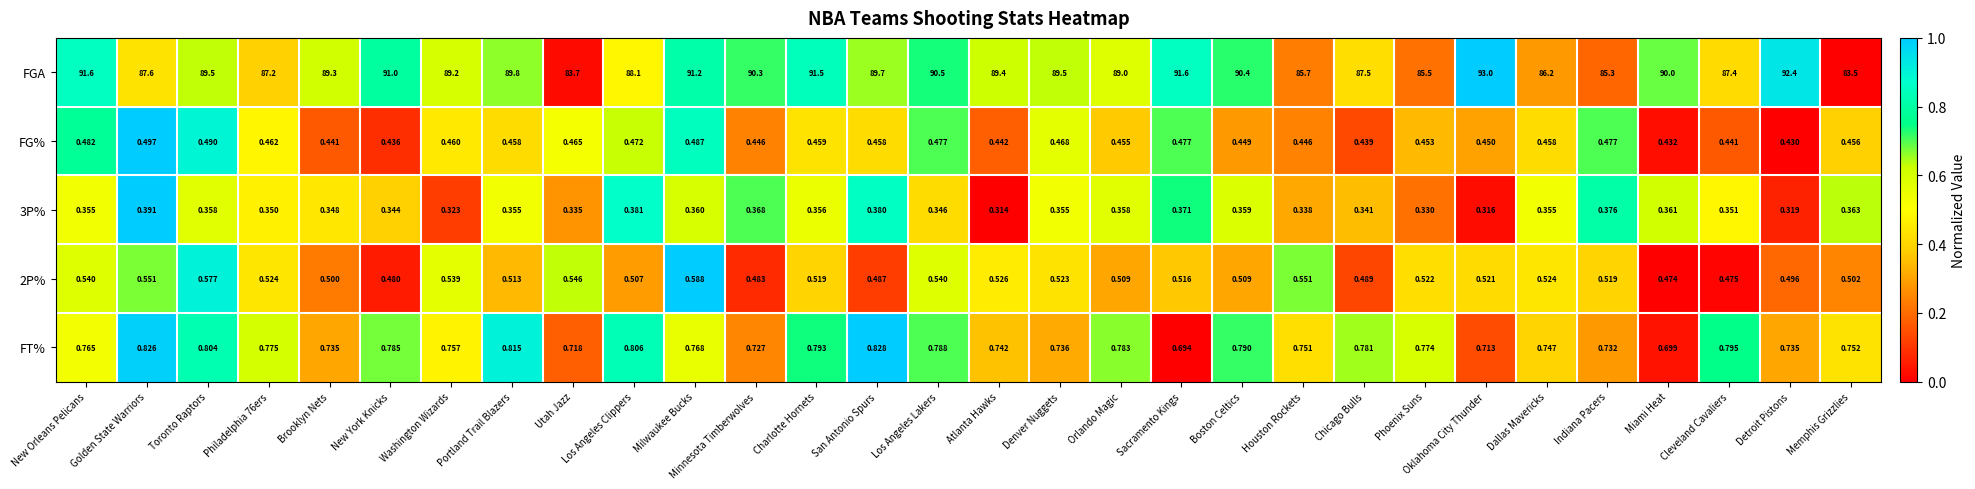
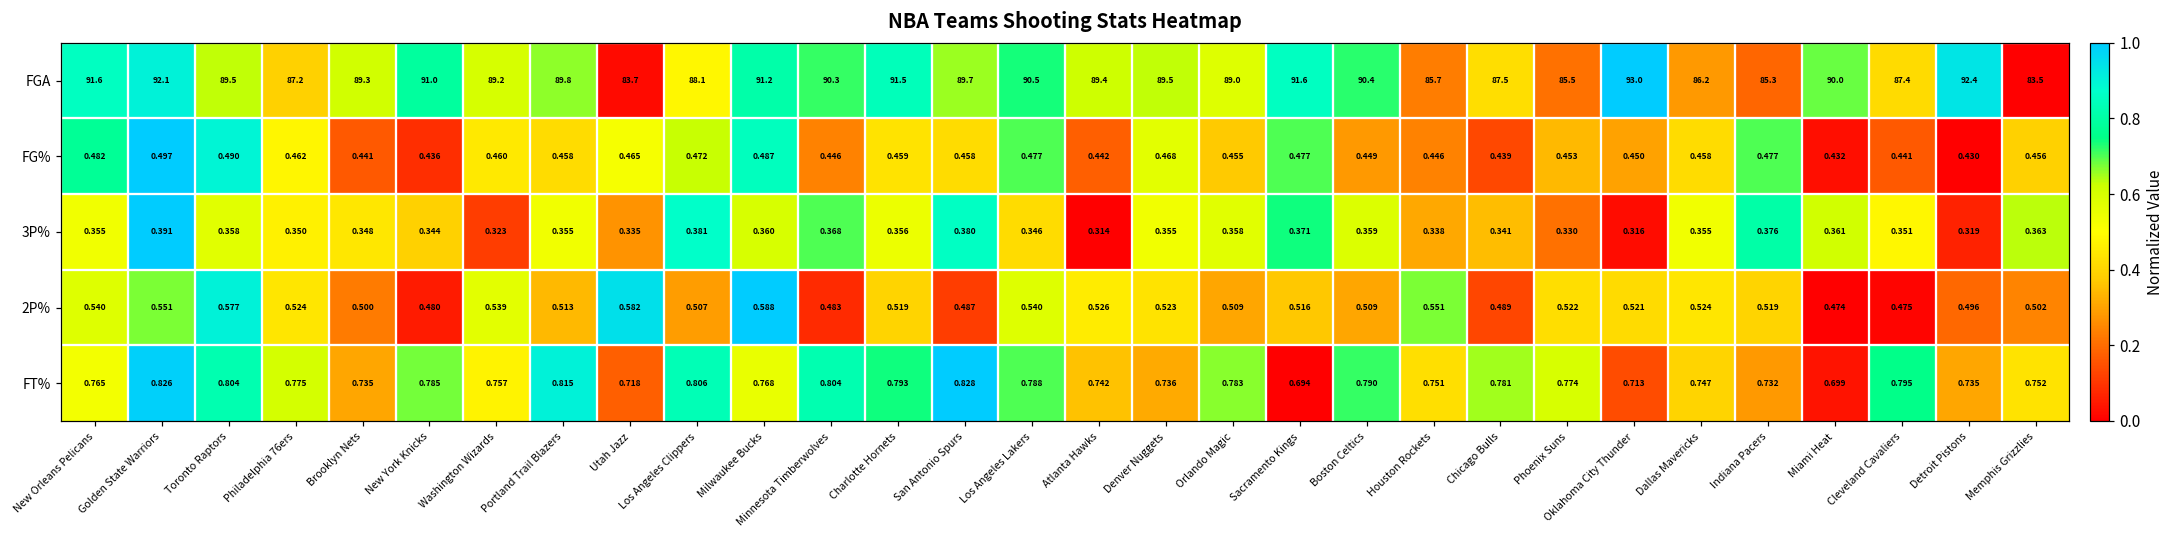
  {
    "FGA": {
      "New Orleans Pelicans": 91.6,
-     "Golden State Warriors": 87.6,
+     "Golden State Warriors": 92.1,
      "Toronto Raptors": 89.5,
      "Philadelphia 76ers": 87.2,
      "Brooklyn Nets": 89.3,
      "New York Knicks": 91.0,
      "Washington Wizards": 89.2,
      "Portland Trail Blazers": 89.8,
      "Utah Jazz": 83.7,
      "Los Angeles Clippers": 88.1,
      "Milwaukee Bucks": 91.2,
      "Minnesota Timberwolves": 90.3,
      "Charlotte Hornets": 91.5,
      "San Antonio Spurs": 89.7,
      "Los Angeles Lakers": 90.5,
      "Atlanta Hawks": 89.4,
      "Denver Nuggets": 89.5,
      "Orlando Magic": 89.0,
      "Sacramento Kings": 91.6,
      "Boston Celtics": 90.4,
      "Houston Rockets": 85.7,
      "Chicago Bulls": 87.5,
      "Phoenix Suns": 85.5,
      "Oklahoma City Thunder": 93.0,
      "Dallas Mavericks": 86.2,
      "Indiana Pacers": 85.3,
      "Miami Heat": 90.0,
      "Cleveland Cavaliers": 87.4,
      "Detroit Pistons": 92.4,
      "Memphis Grizzlies": 83.5
    },
    "FG%": {
      "New Orleans Pelicans": 0.482,
      "Golden State Warriors": 0.497,
      "Toronto Raptors": 0.490,
      "Philadelphia 76ers": 0.462,
      "Brooklyn Nets": 0.441,
      "New York Knicks": 0.436,
      "Washington Wizards": 0.460,
      "Portland Trail Blazers": 0.458,
      "Utah Jazz": 0.465,
      "Los Angeles Clippers": 0.472,
      "Milwaukee Bucks": 0.487,
      "Minnesota Timberwolves": 0.446,
      "Charlotte Hornets": 0.459,
      "San Antonio Spurs": 0.458,
      "Los Angeles Lakers": 0.477,
      "Atlanta Hawks": 0.442,
      "Denver Nuggets": 0.468,
      "Orlando Magic": 0.455,
      "Sacramento Kings": 0.477,
      "Boston Celtics": 0.449,
      "Houston Rockets": 0.446,
      "Chicago Bulls": 0.439,
      "Phoenix Suns": 0.453,
      "Oklahoma City Thunder": 0.450,
      "Dallas Mavericks": 0.458,
      "Indiana Pacers": 0.477,
      "Miami Heat": 0.432,
      "Cleveland Cavaliers": 0.441,
      "Detroit Pistons": 0.430,
      "Memphis Grizzlies": 0.456
    },
    "3P%": {
      "New Orleans Pelicans": 0.355,
      "Golden State Warriors": 0.391,
      "Toronto Raptors": 0.358,
      "Philadelphia 76ers": 0.350,
      "Brooklyn Nets": 0.348,
      "New York Knicks": 0.344,
      "Washington Wizards": 0.323,
      "Portland Trail Blazers": 0.355,
      "Utah Jazz": 0.335,
      "Los Angeles Clippers": 0.381,
      "Milwaukee Bucks": 0.360,
      "Minnesota Timberwolves": 0.368,
      "Charlotte Hornets": 0.356,
      "San Antonio Spurs": 0.380,
      "Los Angeles Lakers": 0.346,
      "Atlanta Hawks": 0.314,
      "Denver Nuggets": 0.355,
      "Orlando Magic": 0.358,
      "Sacramento Kings": 0.371,
      "Boston Celtics": 0.359,
      "Houston Rockets": 0.338,
      "Chicago Bulls": 0.341,
      "Phoenix Suns": 0.330,
      "Oklahoma City Thunder": 0.316,
      "Dallas Mavericks": 0.355,
      "Indiana Pacers": 0.376,
      "Miami Heat": 0.361,
      "Cleveland Cavaliers": 0.351,
      "Detroit Pistons": 0.319,
      "Memphis Grizzlies": 0.363
    },
    "2P%": {
      "New Orleans Pelicans": 0.540,
      "Golden State Warriors": 0.551,
      "Toronto Raptors": 0.577,
      "Philadelphia 76ers": 0.524,
      "Brooklyn Nets": 0.500,
      "New York Knicks": 0.480,
      "Washington Wizards": 0.539,
      "Portland Trail Blazers": 0.513,
-     "Utah Jazz": 0.546,
+     "Utah Jazz": 0.582,
      "Los Angeles Clippers": 0.507,
      "Milwaukee Bucks": 0.588,
      "Minnesota Timberwolves": 0.483,
      "Charlotte Hornets": 0.519,
      "San Antonio Spurs": 0.487,
      "Los Angeles Lakers": 0.540,
      "Atlanta Hawks": 0.526,
      "Denver Nuggets": 0.523,
      "Orlando Magic": 0.509,
      "Sacramento Kings": 0.516,
      "Boston Celtics": 0.509,
      "Houston Rockets": 0.551,
      "Chicago Bulls": 0.489,
      "Phoenix Suns": 0.522,
      "Oklahoma City Thunder": 0.521,
      "Dallas Mavericks": 0.524,
      "Indiana Pacers": 0.519,
      "Miami Heat": 0.474,
      "Cleveland Cavaliers": 0.475,
      "Detroit Pistons": 0.496,
      "Memphis Grizzlies": 0.502
    },
    "FT%": {
      "New Orleans Pelicans": 0.765,
      "Golden State Warriors": 0.826,
      "Toronto Raptors": 0.804,
      "Philadelphia 76ers": 0.775,
      "Brooklyn Nets": 0.735,
      "New York Knicks": 0.785,
      "Washington Wizards": 0.757,
      "Portland Trail Blazers": 0.815,
      "Utah Jazz": 0.718,
      "Los Angeles Clippers": 0.806,
      "Milwaukee Bucks": 0.768,
-     "Minnesota Timberwolves": 0.727,
+     "Minnesota Timberwolves": 0.804,
      "Charlotte Hornets": 0.793,
      "San Antonio Spurs": 0.828,
      "Los Angeles Lakers": 0.788,
      "Atlanta Hawks": 0.742,
      "Denver Nuggets": 0.736,
      "Orlando Magic": 0.783,
      "Sacramento Kings": 0.694,
      "Boston Celtics": 0.790,
      "Houston Rockets": 0.751,
      "Chicago Bulls": 0.781,
      "Phoenix Suns": 0.774,
      "Oklahoma City Thunder": 0.713,
      "Dallas Mavericks": 0.747,
      "Indiana Pacers": 0.732,
      "Miami Heat": 0.699,
      "Cleveland Cavaliers": 0.795,
      "Detroit Pistons": 0.735,
      "Memphis Grizzlies": 0.752
    }
  }
